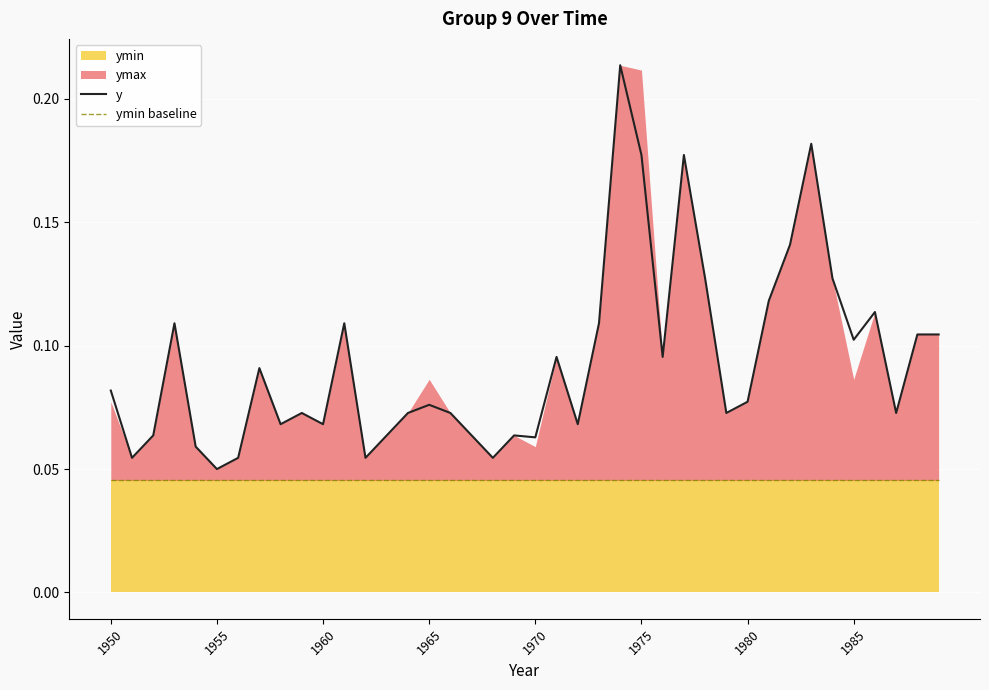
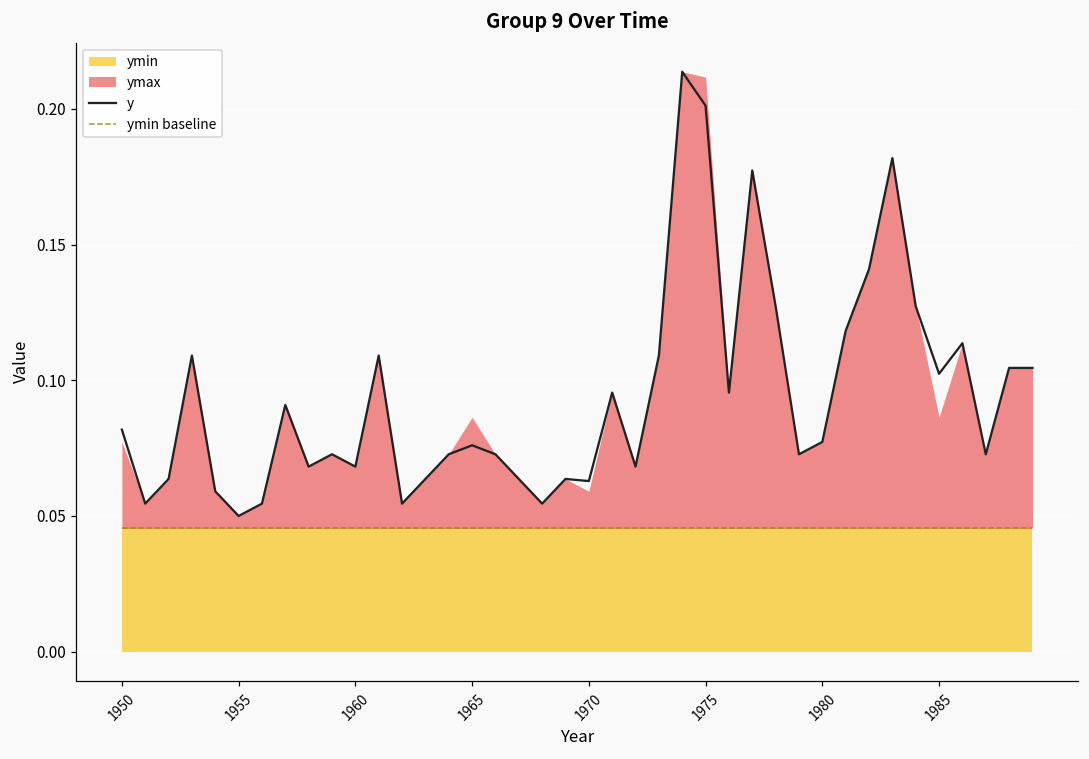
  {
    "y": {
      "1950": 0.082,
      "1965": 0.076,
      "1970": 0.063,
-     "1975": 0.177,
+     "1975": 0.201,
      "1985": 0.102
    },
    "ymin": {
      "1950": 0.045,
      "1955": 0.045,
      "1960": 0.045,
      "1965": 0.045,
      "1970": 0.045,
      "1975": 0.045,
      "1980": 0.045,
      "1985": 0.045
    }
  }
